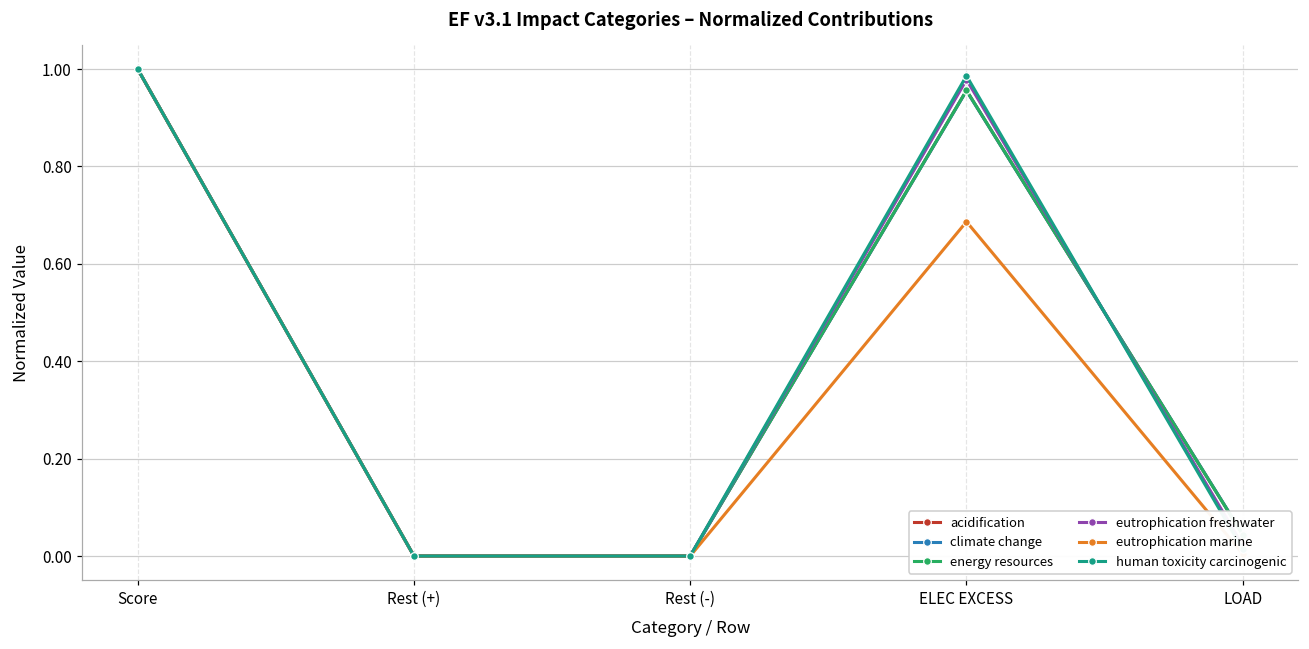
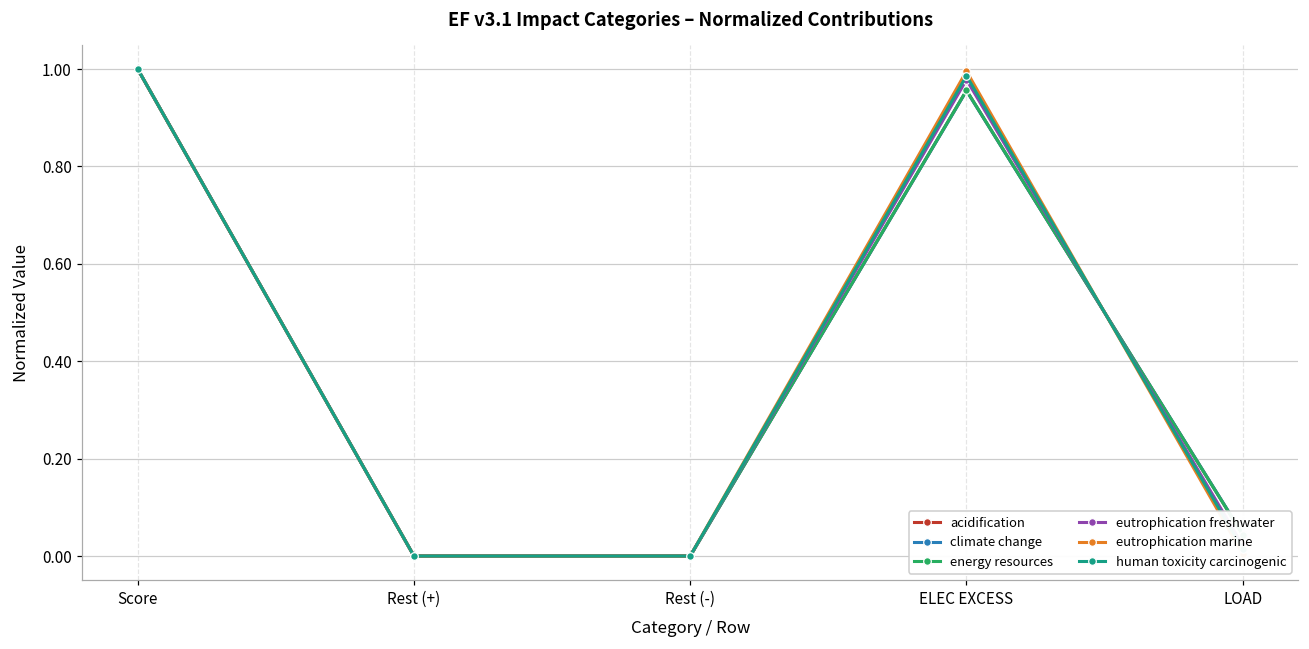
  {
    "eutrophication freshwater": {
      "ELEC EXCESS": 0.98
    },
    "eutrophication marine": {
-     "ELEC EXCESS": 0.69
+     "ELEC EXCESS": 1.00
    }
  }
